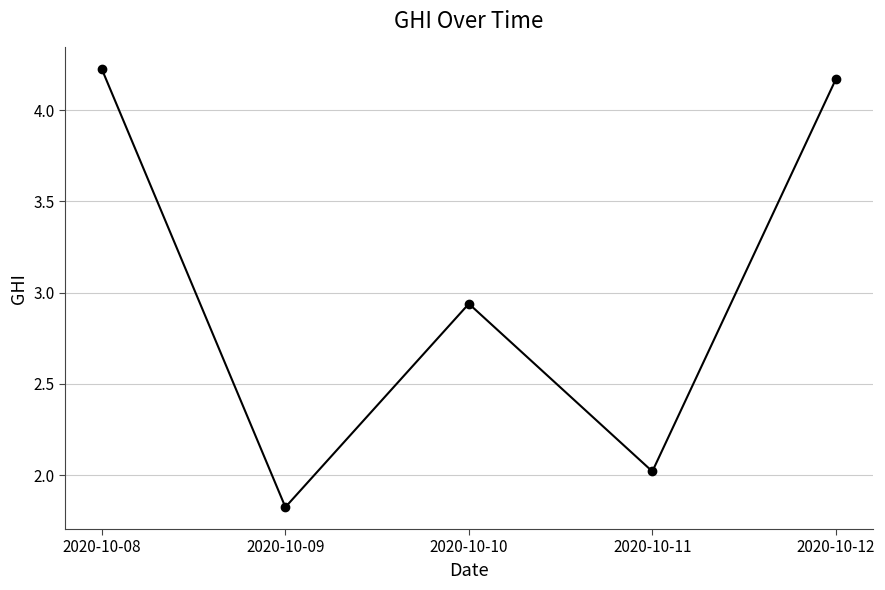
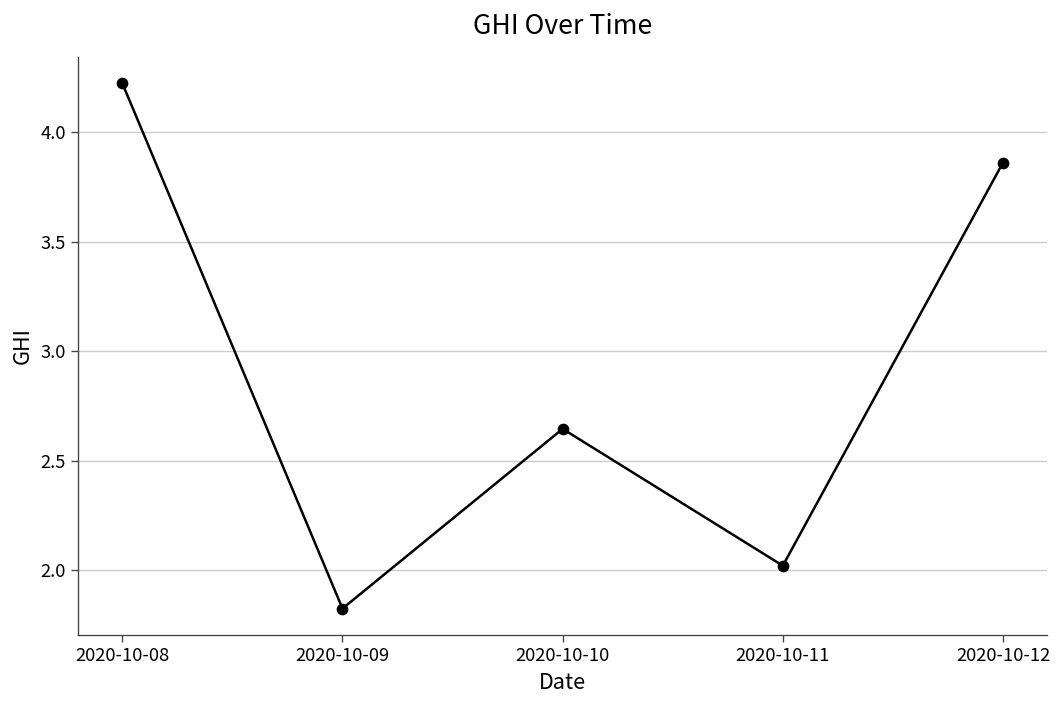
  {
    "2020-10-08": 4.22,
    "2020-10-09": 1.83,
-   "2020-10-10": 2.94,
+   "2020-10-10": 2.65,
    "2020-10-11": 2.02,
-   "2020-10-12": 4.17
+   "2020-10-12": 3.86
  }
